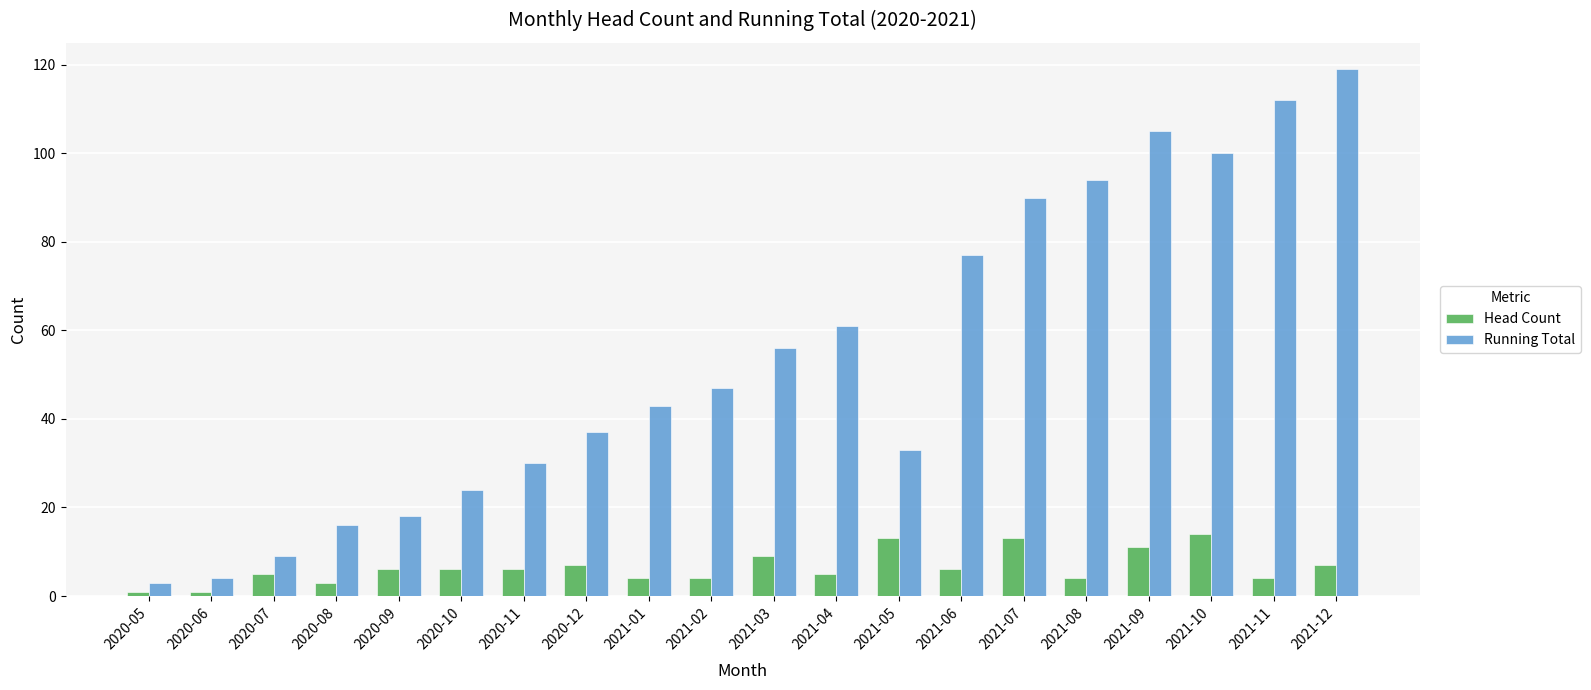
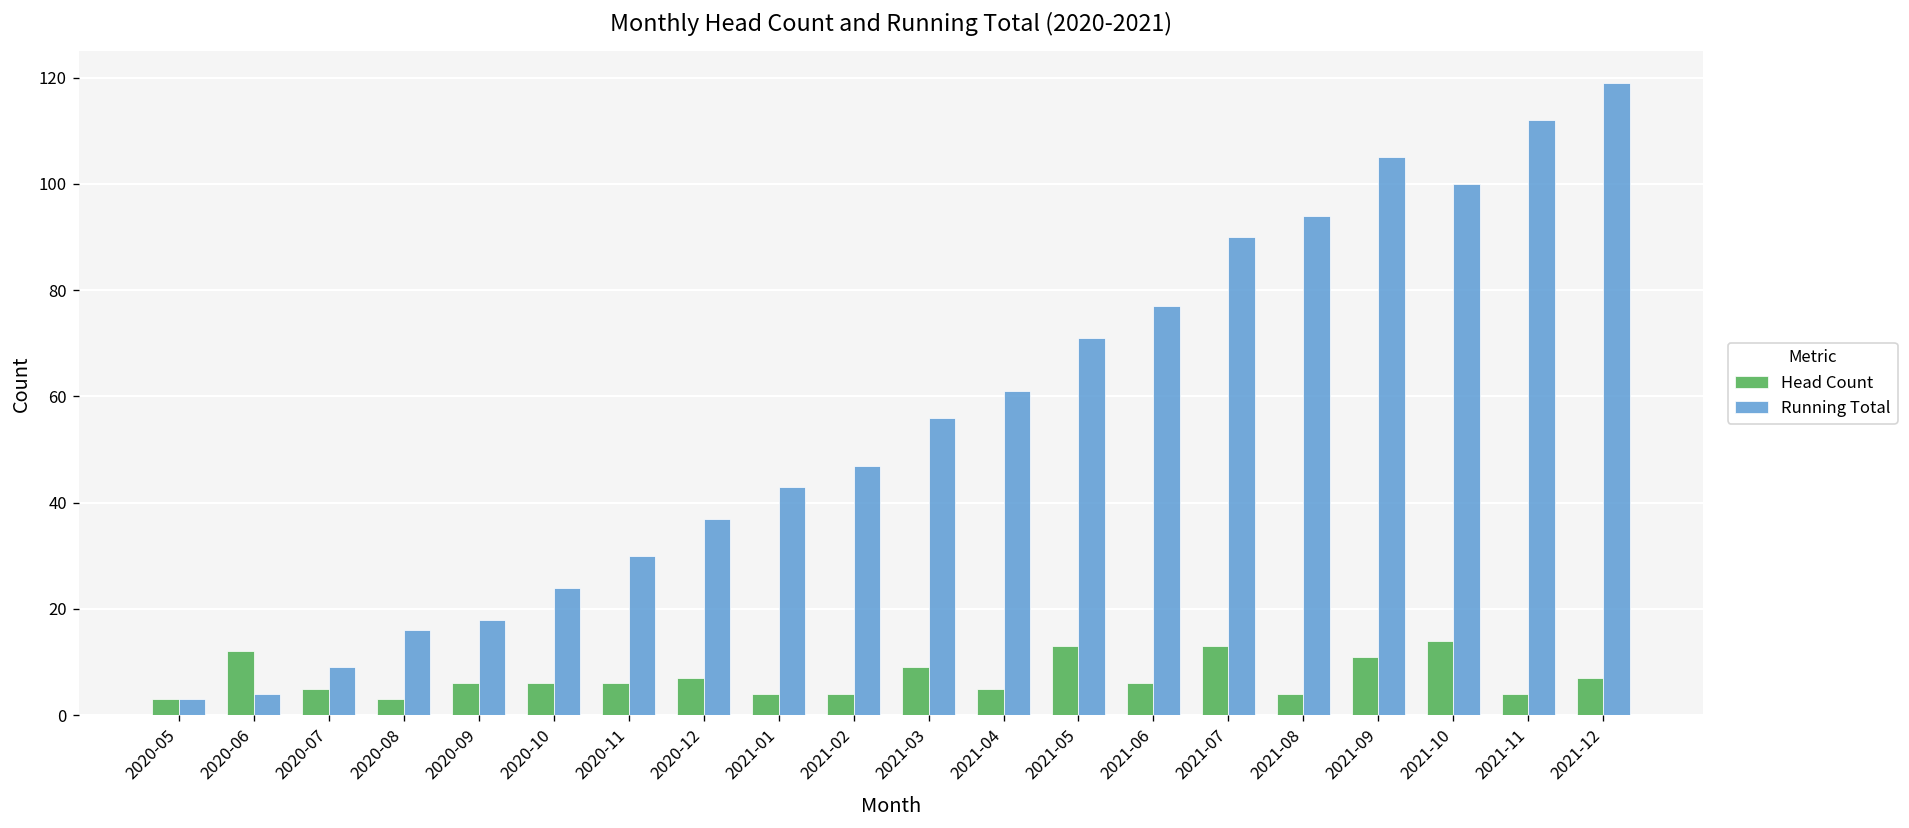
  {
    "Head Count": {
-     "2020-05": 1,
-     "2020-06": 1,
+     "2020-05": 3,
+     "2020-06": 12,
      "2020-07": 5,
      "2020-08": 3,
      "2020-09": 6,
      "2020-10": 6,
      "2020-11": 6,
      "2020-12": 7,
      "2021-01": 4,
      "2021-02": 4,
      "2021-03": 9,
      "2021-04": 5,
      "2021-05": 13,
      "2021-06": 6,
      "2021-07": 13,
      "2021-08": 4,
      "2021-09": 11,
      "2021-10": 14,
      "2021-11": 4,
      "2021-12": 7
    },
    "Running Total": {
      "2020-05": 3,
      "2020-06": 4,
      "2020-07": 9,
      "2020-08": 16,
      "2020-09": 18,
      "2020-10": 24,
      "2020-11": 30,
      "2020-12": 37,
      "2021-01": 43,
      "2021-02": 47,
      "2021-03": 56,
      "2021-04": 61,
-     "2021-05": 33,
+     "2021-05": 71,
      "2021-06": 77,
      "2021-07": 90,
      "2021-08": 94,
      "2021-09": 105,
      "2021-10": 100,
      "2021-11": 112,
      "2021-12": 119
    }
  }
